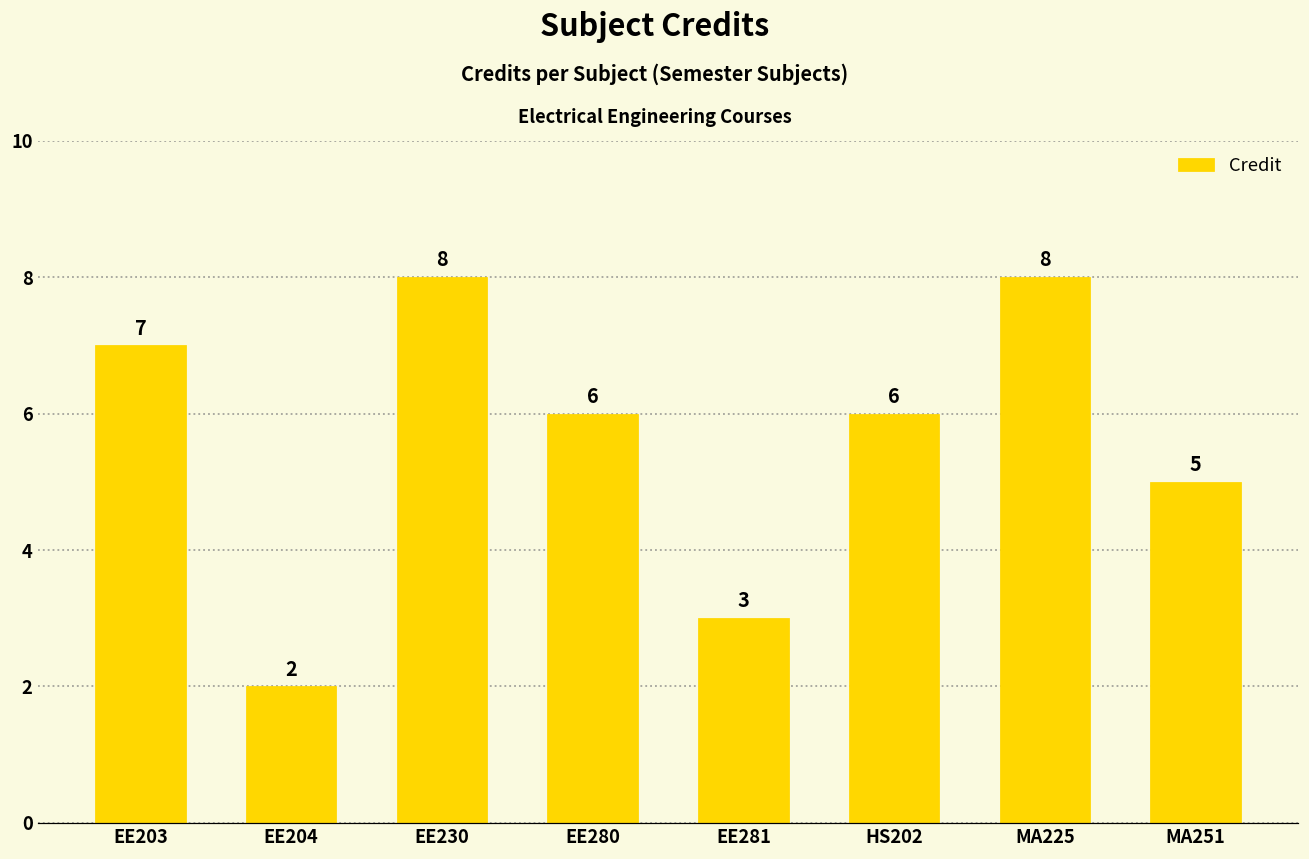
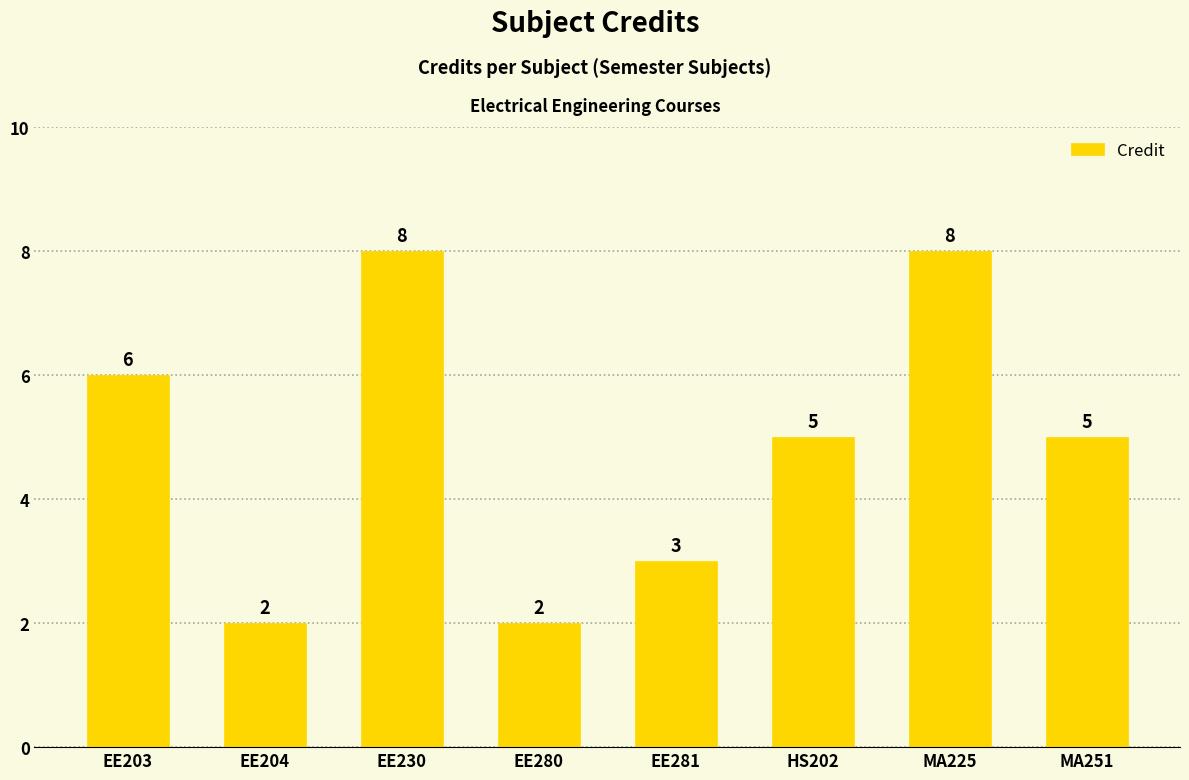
  {
-   "EE203": 7,
+   "EE203": 6,
    "EE204": 2,
    "EE230": 8,
-   "EE280": 6,
+   "EE280": 2,
    "EE281": 3,
-   "HS202": 6,
+   "HS202": 5,
    "MA225": 8,
    "MA251": 5
  }
